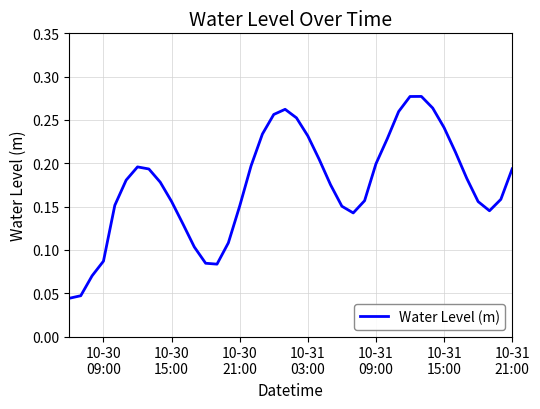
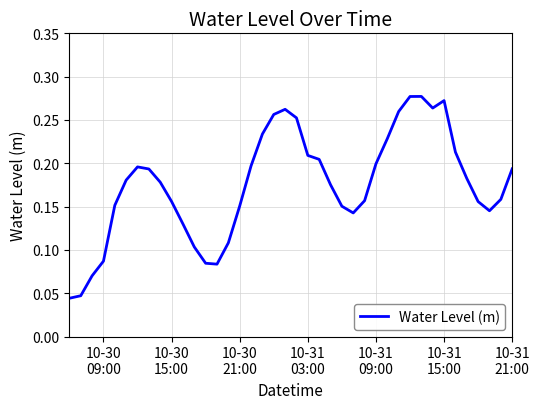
  {
    "10-30 09:00": 0.09,
    "10-30 15:00": 0.16,
    "10-30 21:00": 0.15,
-   "10-31 03:00": 0.23,
+   "10-31 03:00": 0.21,
    "10-31 09:00": 0.20,
-   "10-31 15:00": 0.24,
+   "10-31 15:00": 0.27,
    "10-31 21:00": 0.19
  }
